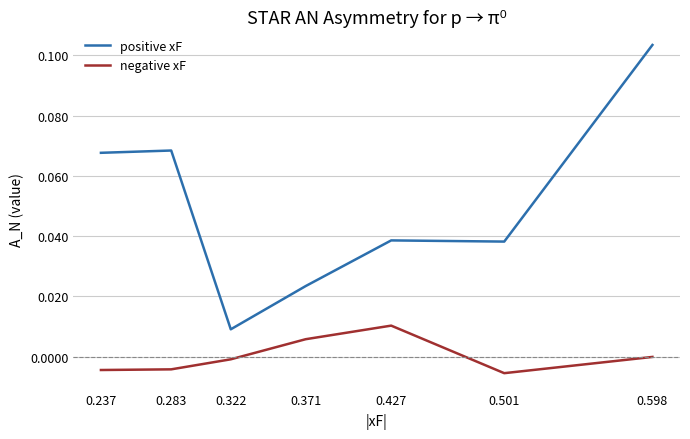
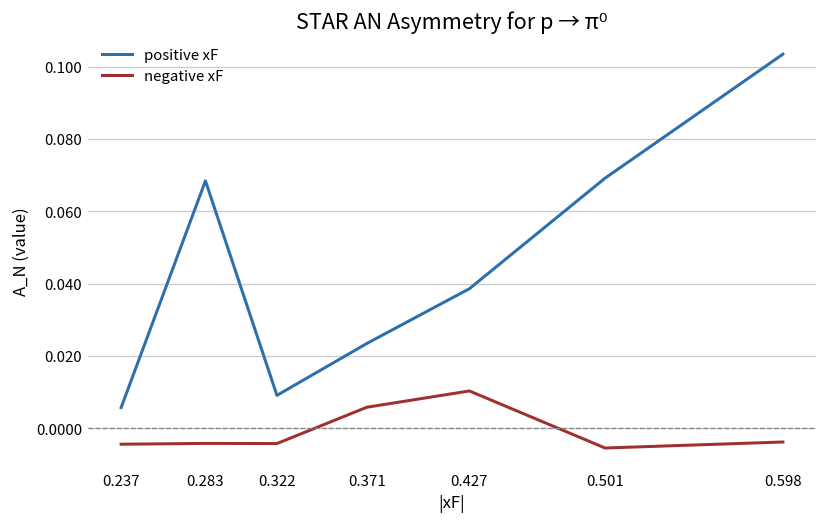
  {
    "positive xF": {
-     "0.237": 0.068,
+     "0.237": 0.006,
      "0.283": 0.068,
      "0.322": 0.009,
      "0.371": 0.023,
      "0.427": 0.039,
-     "0.501": 0.038,
+     "0.501": 0.069,
      "0.598": 0.103
    },
    "negative xF": {
      "0.237": -0.004,
      "0.283": -0.004,
-     "0.322": -0.001,
+     "0.322": -0.004,
      "0.371": 0.006,
      "0.427": 0.010,
      "0.501": -0.005,
-     "0.598": 0.000
+     "0.598": -0.004
    }
  }
